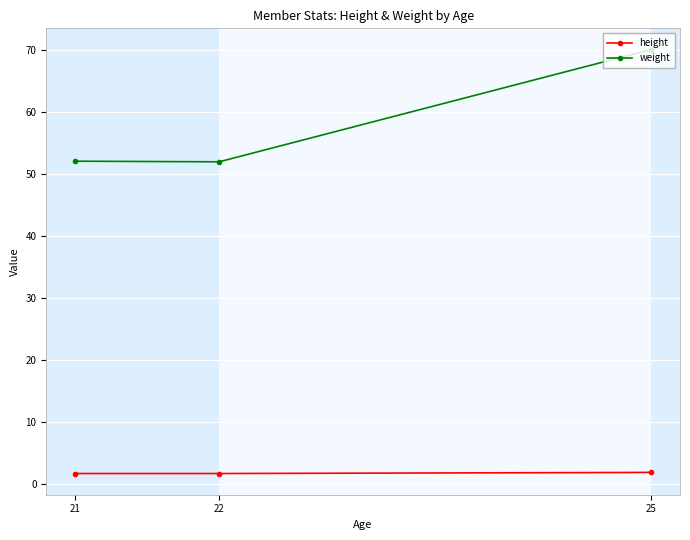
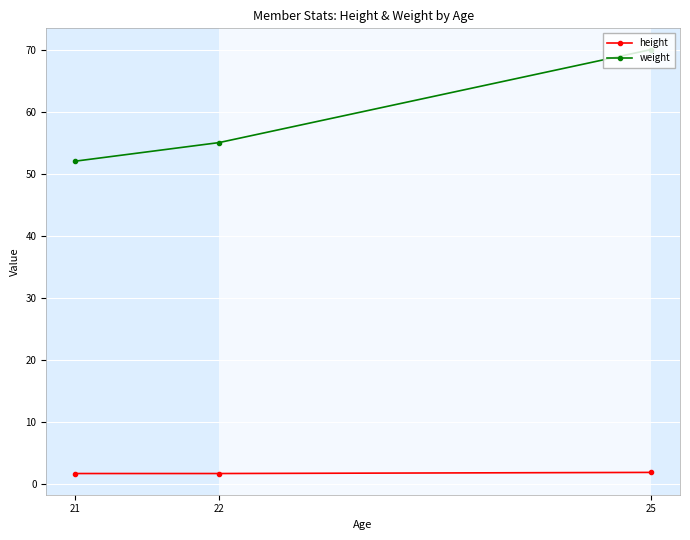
  {
    "height": {
      "21": 2,
      "22": 2,
      "25": 2
    },
    "weight": {
      "21": 52,
-     "22": 52
+     "22": 55
    }
  }
